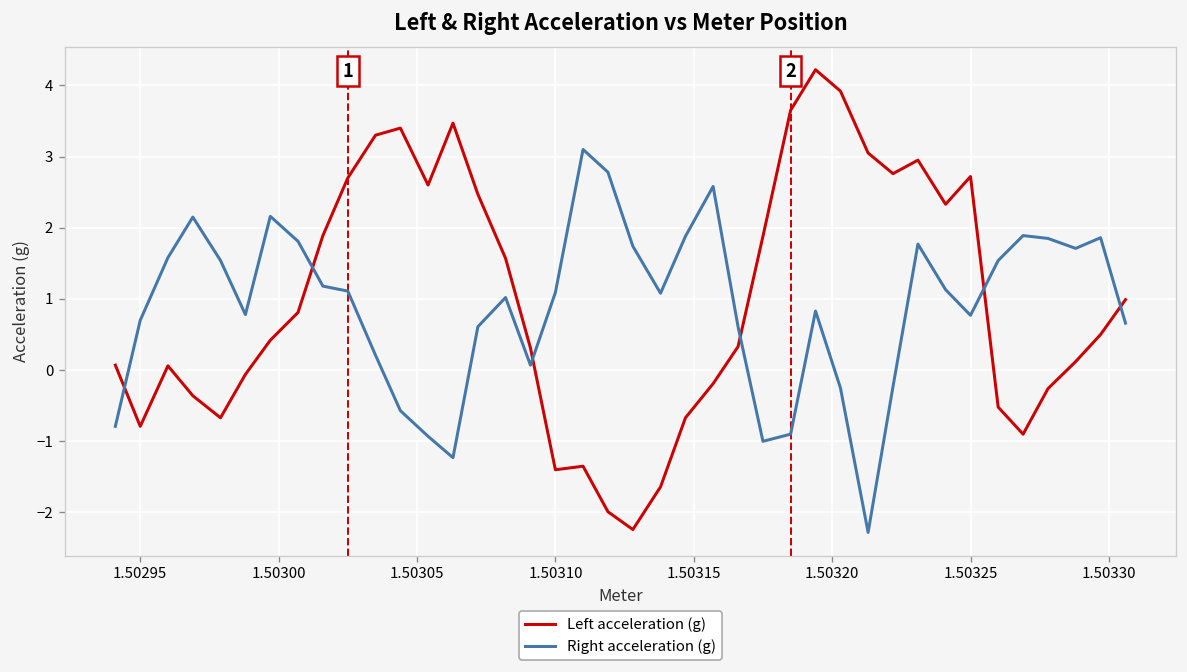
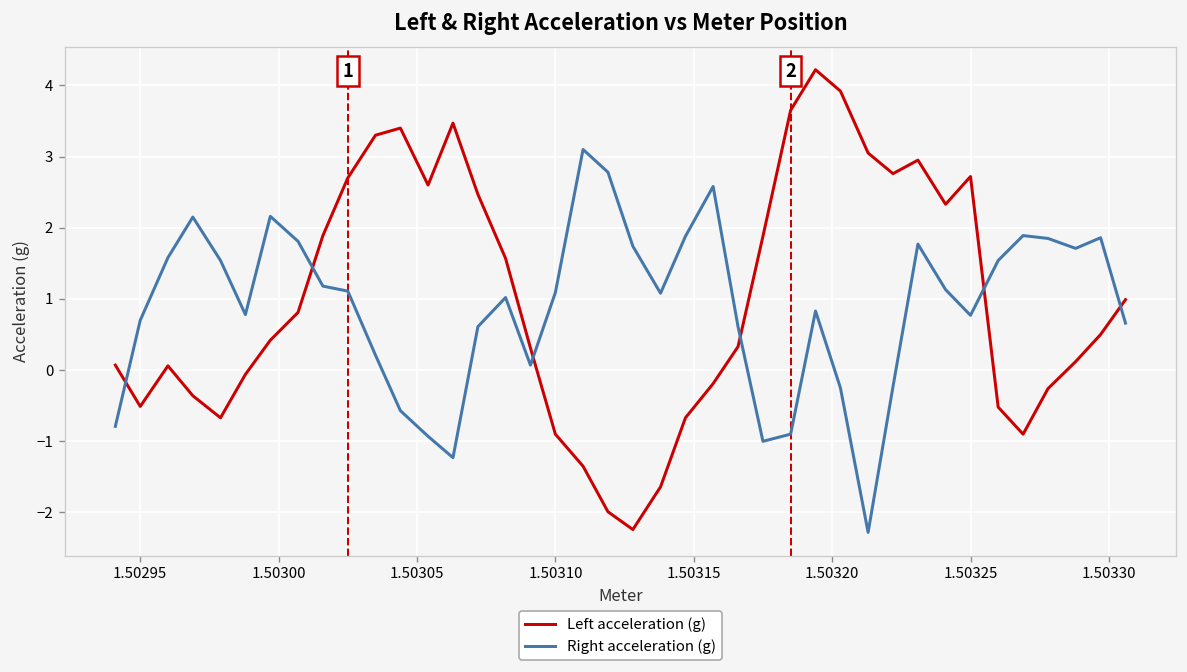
  {
    "Left acceleration (g)": {
-     "1.50295": -0.8,
-     "1.50310": -1.4,
+     "1.50295": -0.5,
+     "1.50310": -0.9,
      "1.50325": 2.7
    },
    "Right acceleration (g)": {
      "1.50295": 0.7,
      "1.50310": 1.1,
      "1.50325": 0.8
    }
  }
